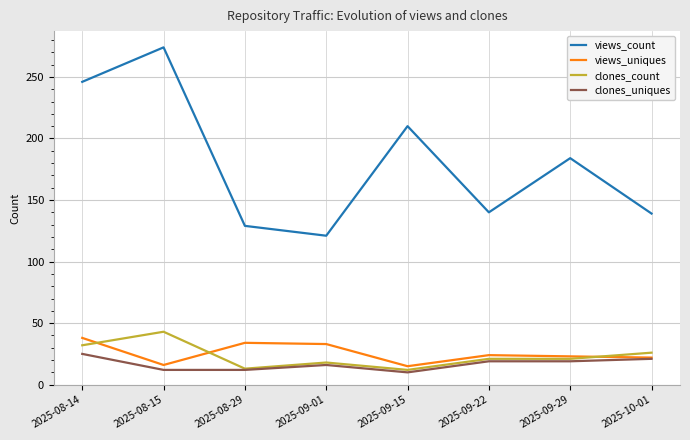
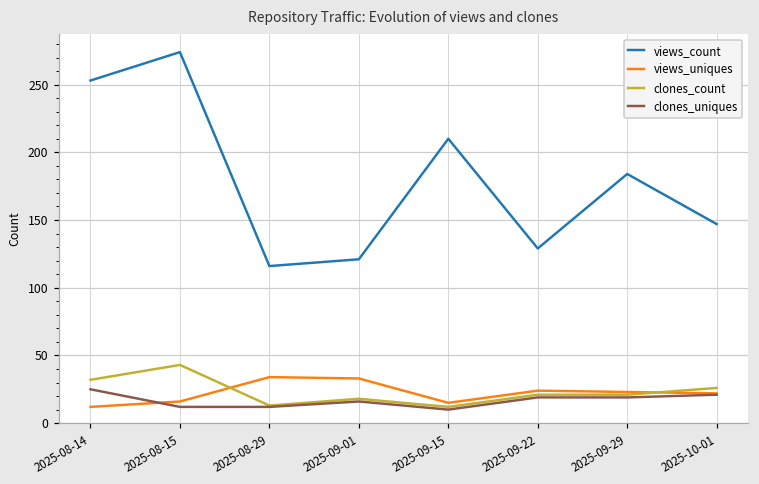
  {
    "views_count": {
-     "2025-08-14": 246,
+     "2025-08-14": 253,
      "2025-08-15": 274,
-     "2025-08-29": 129,
+     "2025-08-29": 116,
      "2025-09-01": 121,
      "2025-09-15": 210,
-     "2025-09-22": 140,
+     "2025-09-22": 129,
      "2025-09-29": 184,
-     "2025-10-01": 139
+     "2025-10-01": 147
    },
    "views_uniques": {
-     "2025-08-14": 38,
+     "2025-08-14": 12,
      "2025-08-15": 16,
      "2025-08-29": 34,
      "2025-09-01": 33,
      "2025-09-15": 15,
      "2025-09-22": 24
    },
    "clones_count": {
      "2025-08-14": 32,
      "2025-08-15": 43,
      "2025-10-01": 26
    },
    "clones_uniques": {
      "2025-08-14": 25,
      "2025-08-15": 12
    }
  }
